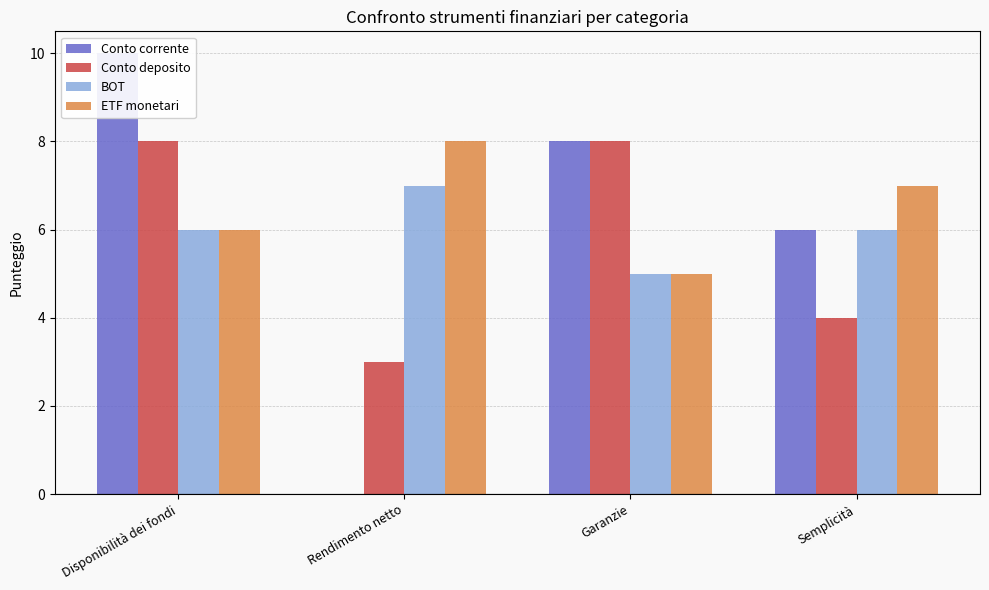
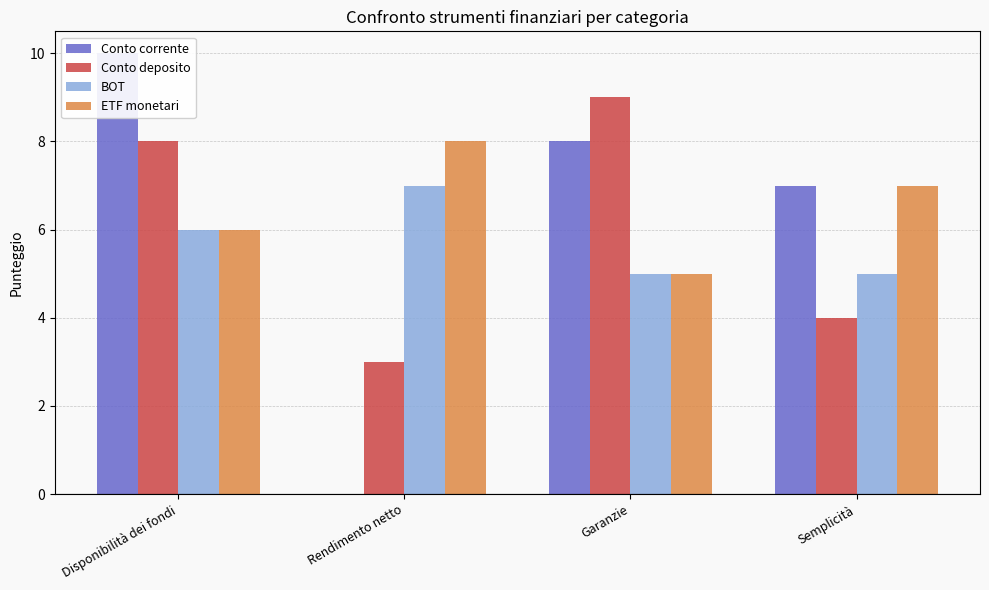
  {
    "Conto corrente": {
      "Rendimento netto": 0,
      "Garanzie": 8,
-     "Semplicità": 6
+     "Semplicità": 7
    },
    "Conto deposito": {
      "Disponibilità dei fondi": 8,
      "Rendimento netto": 3,
-     "Garanzie": 8,
+     "Garanzie": 9,
      "Semplicità": 4
    },
    "BOT": {
      "Disponibilità dei fondi": 6,
      "Rendimento netto": 7,
      "Garanzie": 5,
-     "Semplicità": 6
+     "Semplicità": 5
    },
    "ETF monetari": {
      "Disponibilità dei fondi": 6,
      "Rendimento netto": 8,
      "Garanzie": 5,
      "Semplicità": 7
    }
  }
